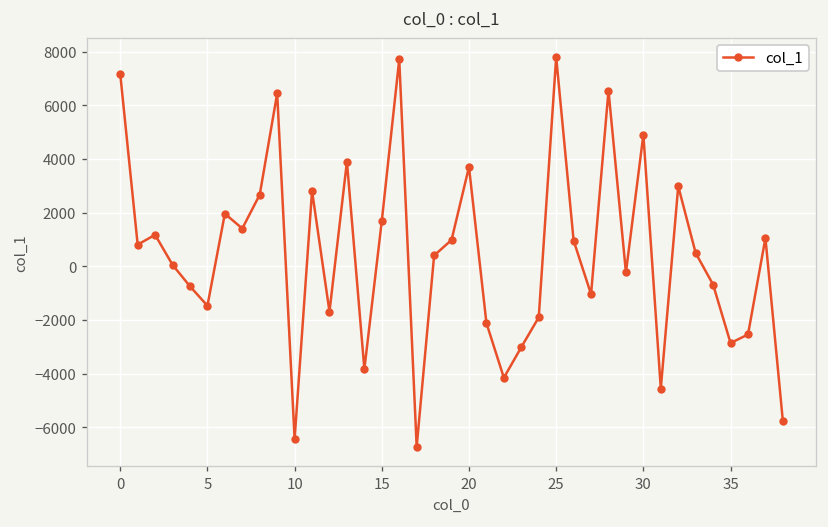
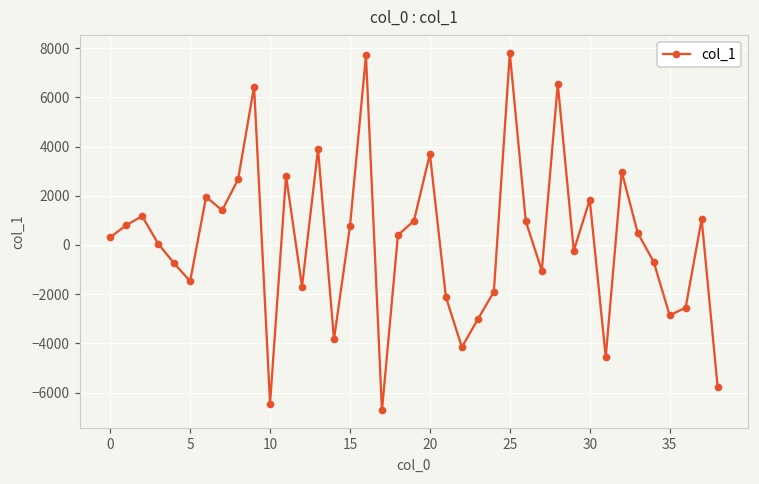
  {
-   "0": 7200,
+   "0": 300,
    "5": -1500,
    "10": -6400,
-   "15": 1700,
+   "15": 800,
    "20": 3700,
    "25": 7800,
-   "30": 4900,
+   "30": 1800,
    "35": -2900
  }
